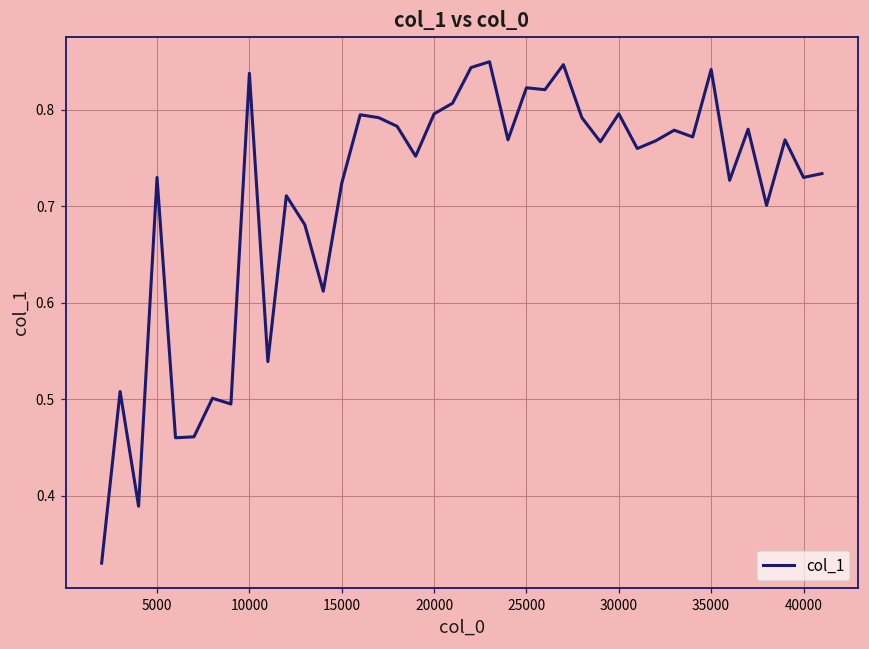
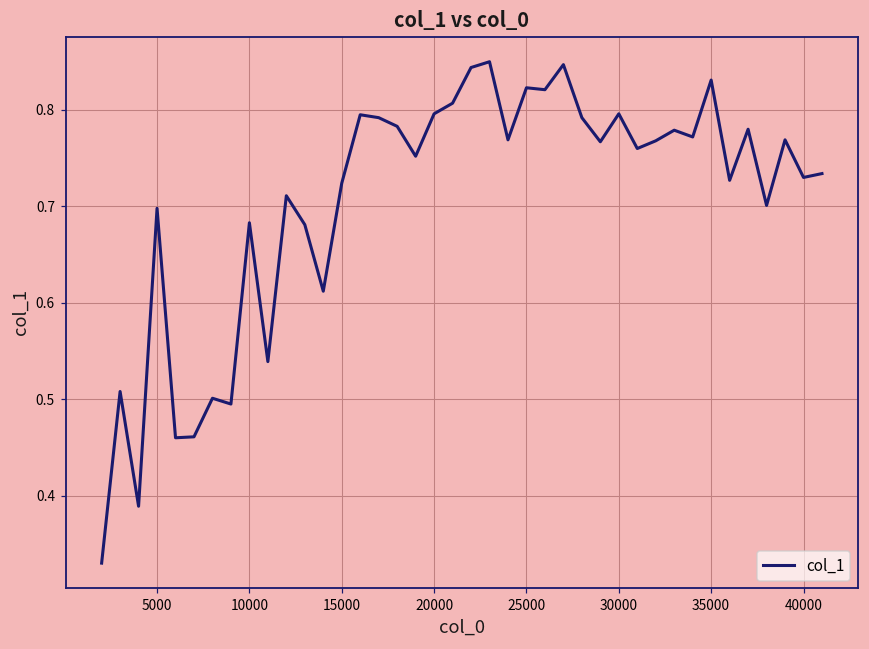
  {
-   "5000": 0.73,
-   "10000": 0.84,
+   "5000": 0.70,
+   "10000": 0.68,
    "15000": 0.72,
    "20000": 0.80,
    "25000": 0.82,
    "30000": 0.80,
-   "35000": 0.84,
+   "35000": 0.83,
    "40000": 0.73
  }
